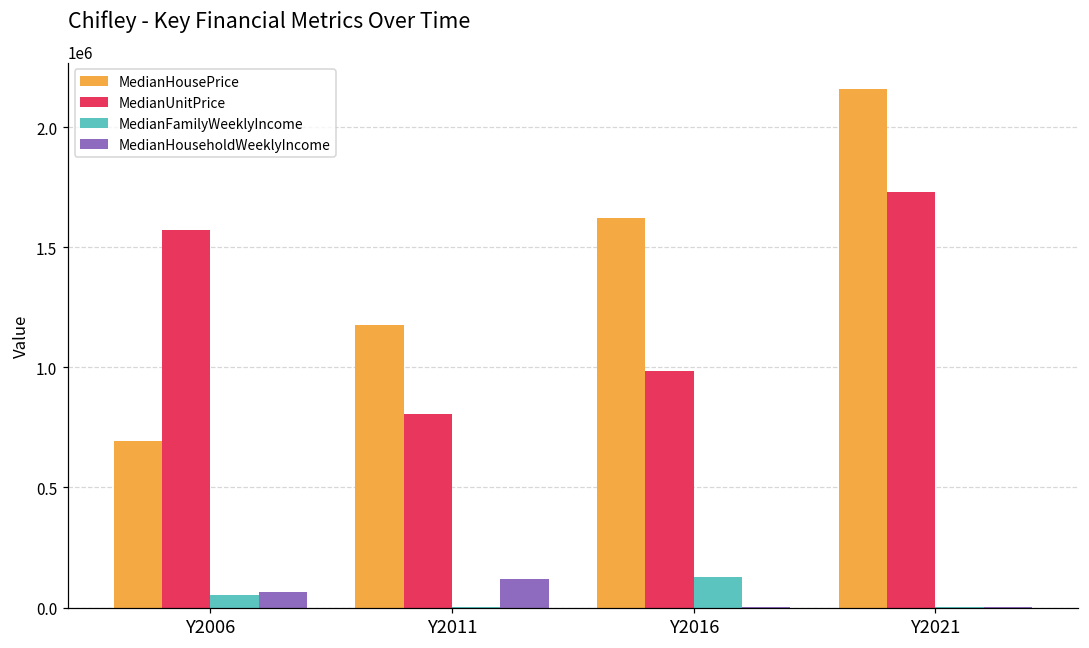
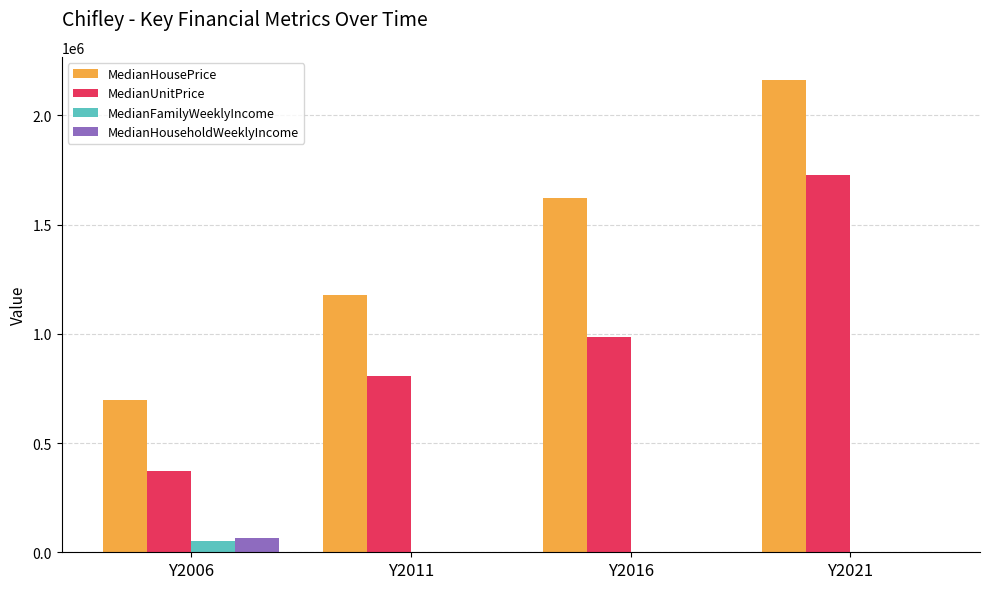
  {
    "MedianHousePrice": {
      "Y2006": 700000,
      "Y2011": 1180000,
      "Y2016": 1620000,
      "Y2021": 2160000
    },
    "MedianUnitPrice": {
-     "Y2006": 1570000,
+     "Y2006": 370000,
      "Y2011": 810000,
      "Y2016": 990000,
      "Y2021": 1730000
    },
    "MedianFamilyWeeklyIncome": {
      "Y2006": 50000,
-     "Y2016": 130000
+     "Y2016": 0
    },
    "MedianHouseholdWeeklyIncome": {
      "Y2006": 60000,
-     "Y2011": 120000
+     "Y2011": 0
    }
  }
